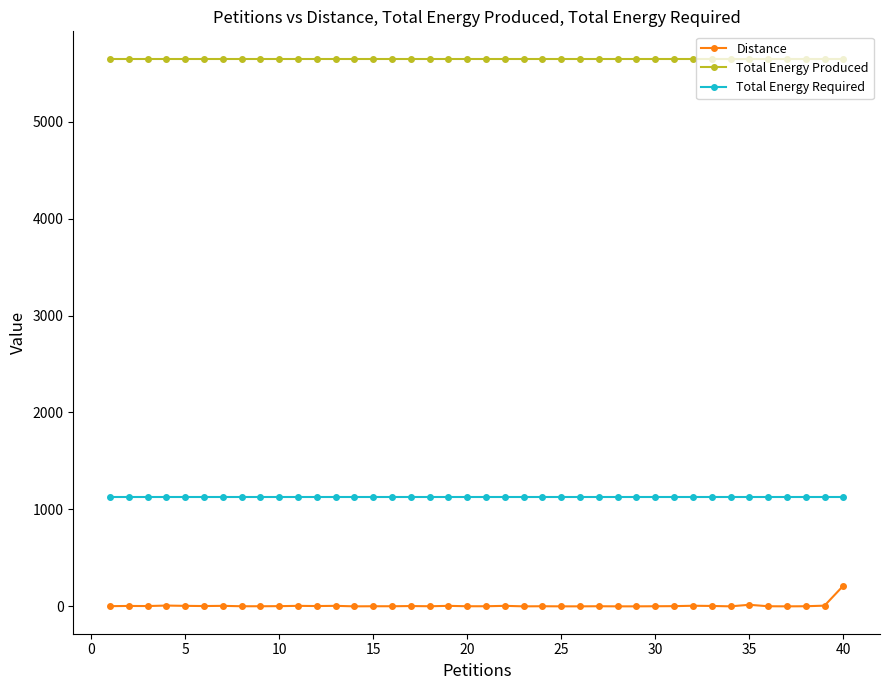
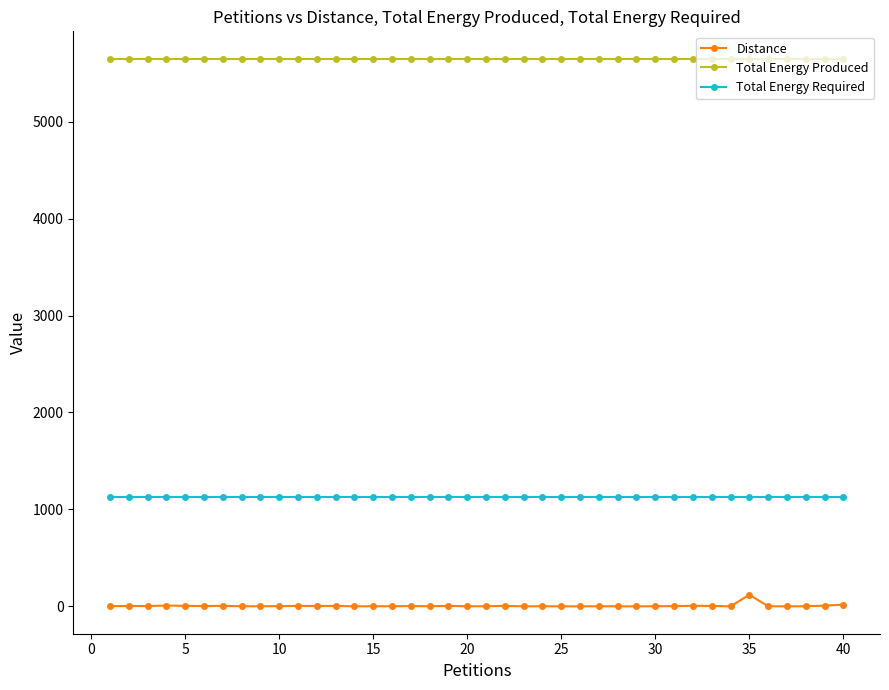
  {
    "Distance": {
      "5": 0,
      "10": 0,
      "15": 0,
      "20": 0,
      "25": 0,
      "30": 0,
-     "35": 0,
-     "40": 200
+     "35": 100,
+     "40": 0
    },
    "Total Energy Produced": {
      "5": 5600,
      "10": 5600,
      "15": 5600,
      "20": 5600,
      "25": 5600,
      "30": 5600
    },
    "Total Energy Required": {
      "5": 1100,
      "10": 1100,
      "15": 1100,
      "20": 1100,
      "25": 1100,
      "30": 1100,
      "35": 1100,
      "40": 1100
    }
  }
